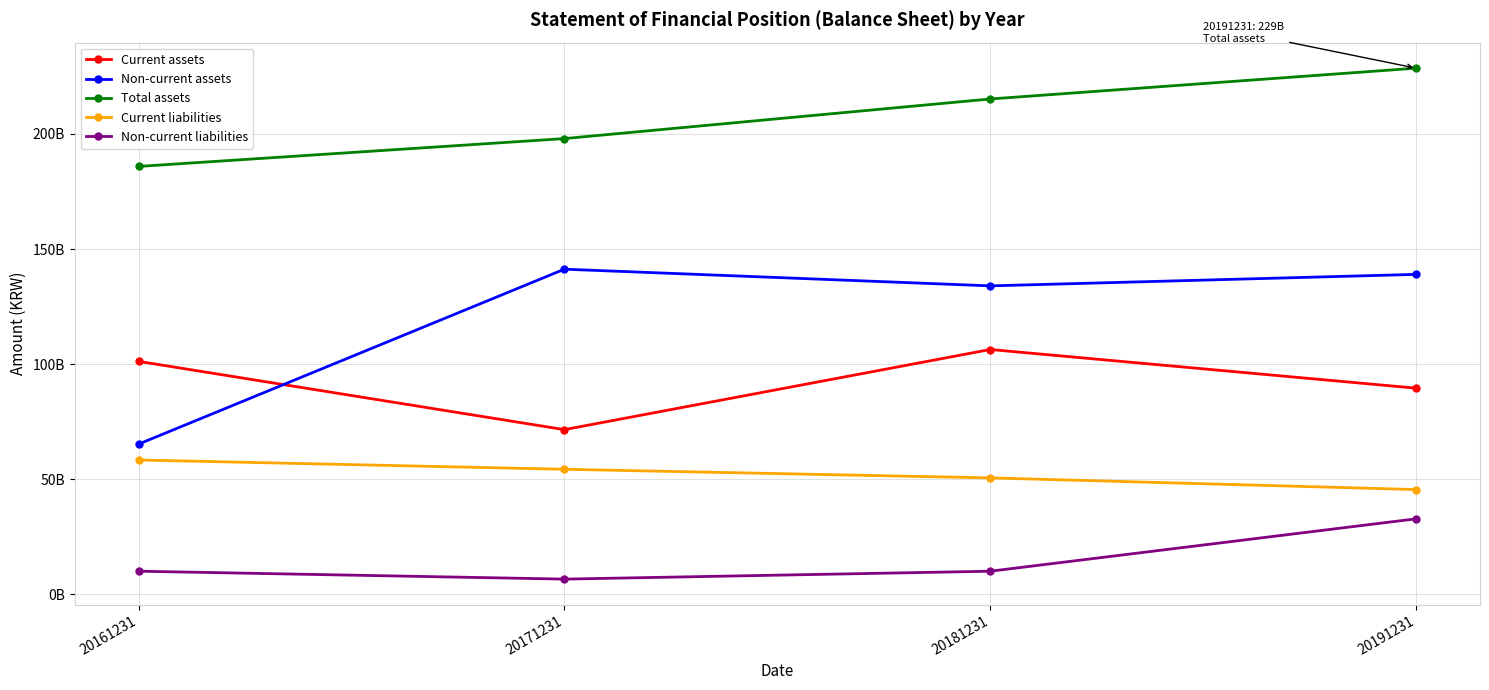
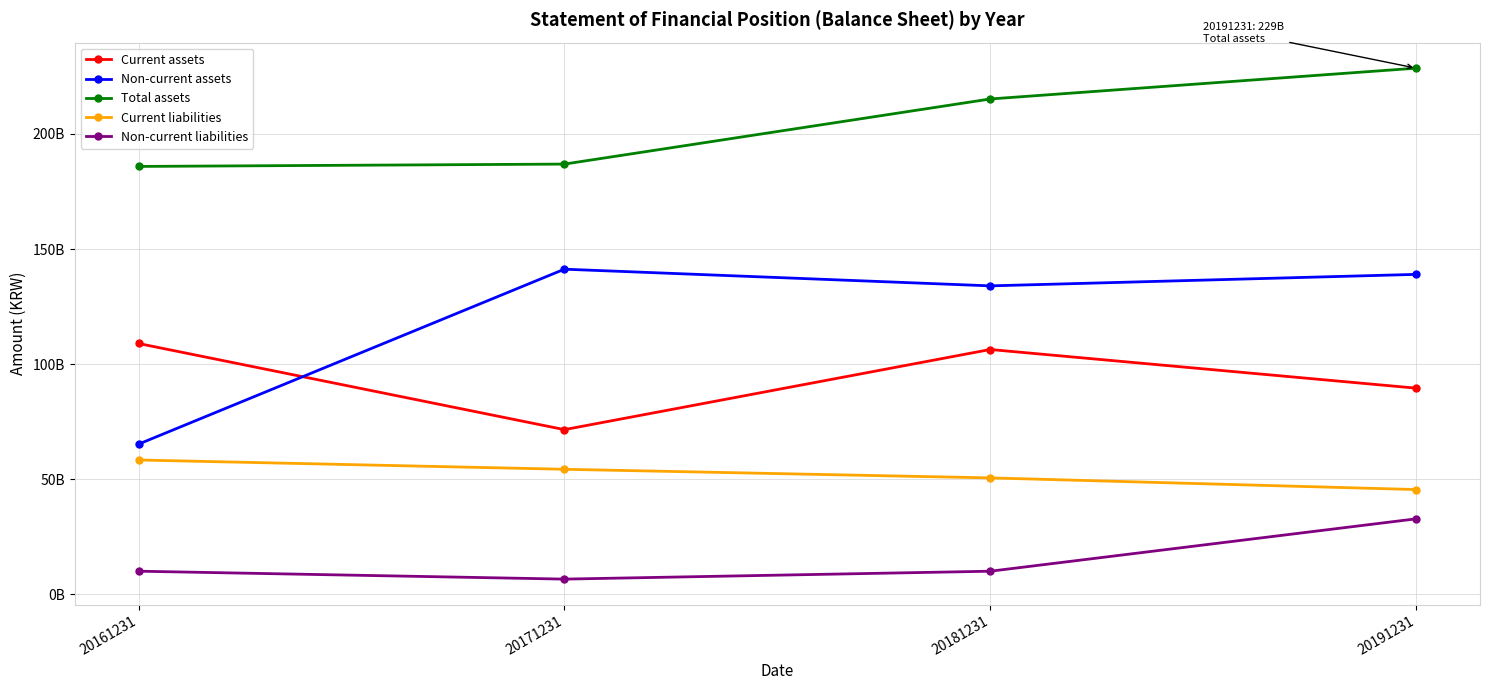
  {
    "Current assets": {
-     "20161231": 101000000000,
+     "20161231": 109000000000,
      "20171231": 72000000000,
      "20181231": 106000000000,
      "20191231": 90000000000
    },
    "Non-current assets": {
      "20161231": 65000000000,
      "20171231": 141000000000,
      "20181231": 134000000000,
      "20191231": 139000000000
    },
    "Total assets": {
      "20161231": 186000000000,
-     "20171231": 198000000000,
+     "20171231": 187000000000,
      "20181231": 215000000000
    },
    "Current liabilities": {
      "20161231": 58000000000,
      "20171231": 54000000000,
      "20181231": 51000000000,
      "20191231": 46000000000
    },
    "Non-current liabilities": {
      "20161231": 10000000000,
      "20171231": 7000000000,
      "20181231": 10000000000,
      "20191231": 33000000000
    }
  }
